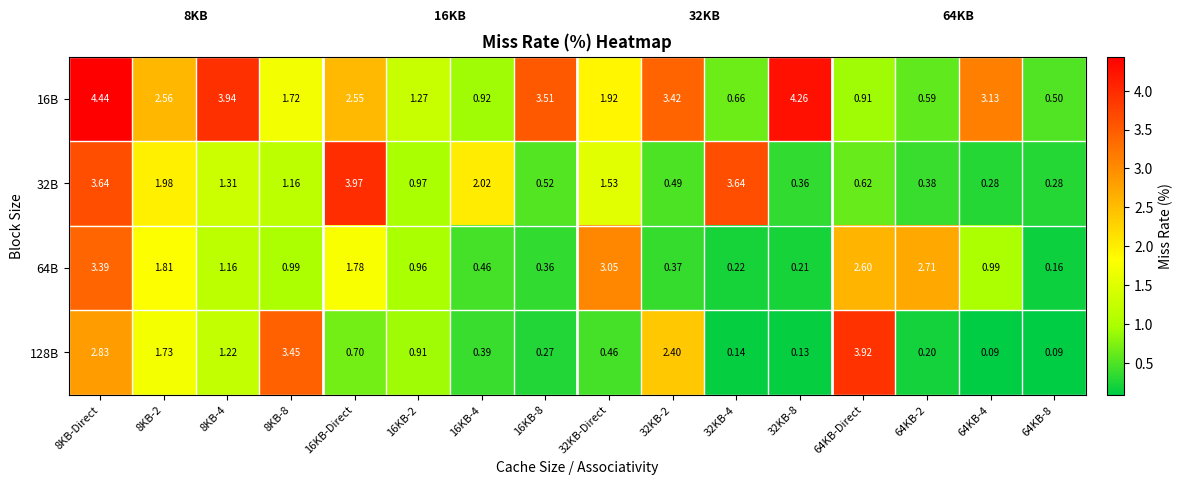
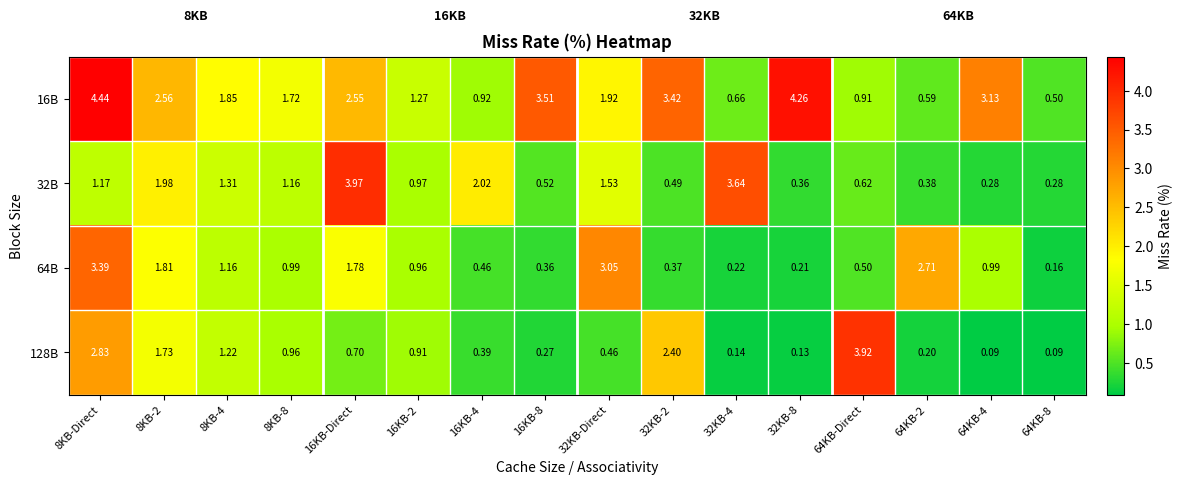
  {
    "16B": {
      "8KB-Direct": 4.44,
      "8KB-2": 2.56,
-     "8KB-4": 3.94,
+     "8KB-4": 1.85,
      "8KB-8": 1.72,
      "16KB-Direct": 2.55,
      "16KB-2": 1.27,
      "16KB-4": 0.92,
      "16KB-8": 3.51,
      "32KB-Direct": 1.92,
      "32KB-2": 3.42,
      "32KB-4": 0.66,
      "32KB-8": 4.26,
      "64KB-Direct": 0.91,
      "64KB-2": 0.59,
      "64KB-4": 3.13,
      "64KB-8": 0.50
    },
    "32B": {
-     "8KB-Direct": 3.64,
+     "8KB-Direct": 1.17,
      "8KB-2": 1.98,
      "8KB-4": 1.31,
      "8KB-8": 1.16,
      "16KB-Direct": 3.97,
      "16KB-2": 0.97,
      "16KB-4": 2.02,
      "16KB-8": 0.52,
      "32KB-Direct": 1.53,
      "32KB-2": 0.49,
      "32KB-4": 3.64,
      "32KB-8": 0.36,
      "64KB-Direct": 0.62,
      "64KB-2": 0.38,
      "64KB-4": 0.28,
      "64KB-8": 0.28
    },
    "64B": {
      "8KB-Direct": 3.39,
      "8KB-2": 1.81,
      "8KB-4": 1.16,
      "8KB-8": 0.99,
      "16KB-Direct": 1.78,
      "16KB-2": 0.96,
      "16KB-4": 0.46,
      "16KB-8": 0.36,
      "32KB-Direct": 3.05,
      "32KB-2": 0.37,
      "32KB-4": 0.22,
      "32KB-8": 0.21,
-     "64KB-Direct": 2.60,
+     "64KB-Direct": 0.50,
      "64KB-2": 2.71,
      "64KB-4": 0.99,
      "64KB-8": 0.16
    },
    "128B": {
      "8KB-Direct": 2.83,
      "8KB-2": 1.73,
      "8KB-4": 1.22,
-     "8KB-8": 3.45,
+     "8KB-8": 0.96,
      "16KB-Direct": 0.70,
      "16KB-2": 0.91,
      "16KB-4": 0.39,
      "16KB-8": 0.27,
      "32KB-Direct": 0.46,
      "32KB-2": 2.40,
      "32KB-4": 0.14,
      "32KB-8": 0.13,
      "64KB-Direct": 3.92,
      "64KB-2": 0.20,
      "64KB-4": 0.09,
      "64KB-8": 0.09
    }
  }
